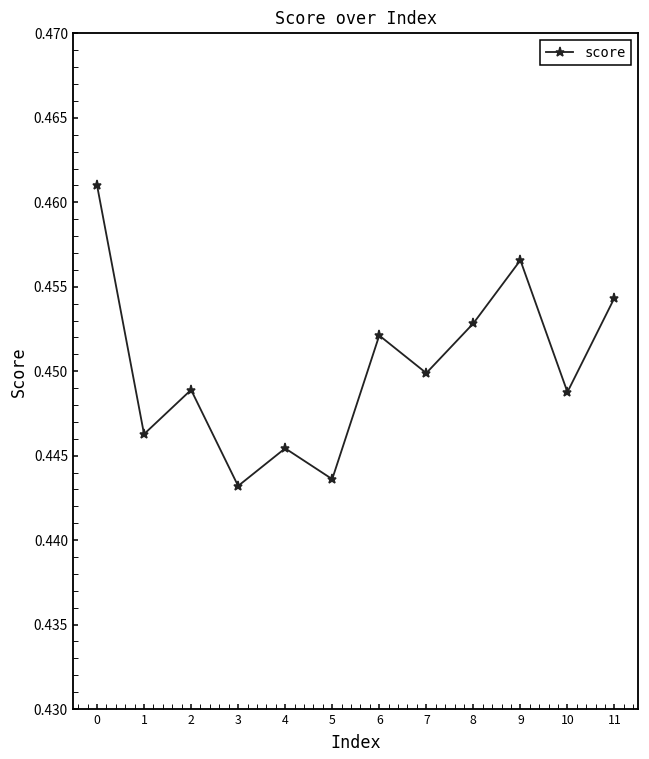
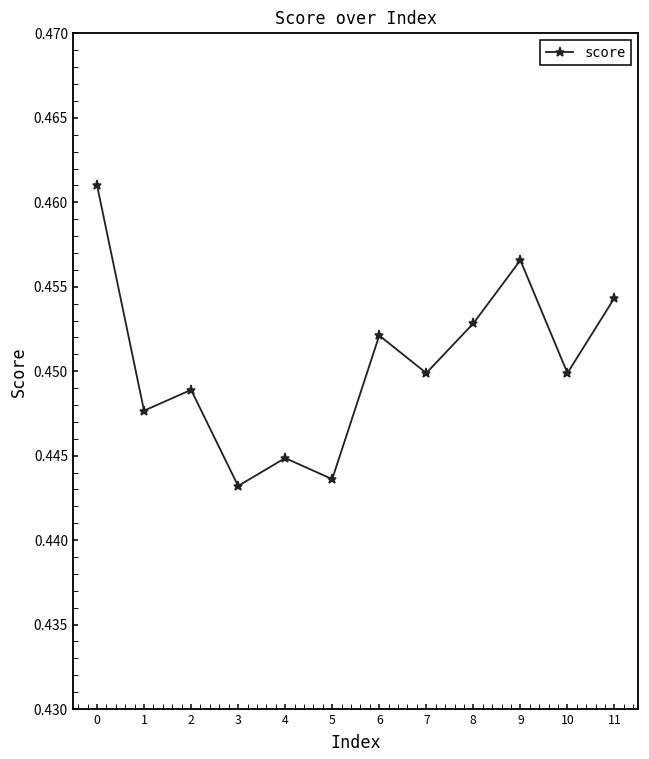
  {
    "0": 0.4610,
-   "1": 0.4463,
+   "1": 0.4477,
    "2": 0.4489,
    "3": 0.4432,
-   "4": 0.4454,
+   "4": 0.4449,
    "5": 0.4436,
    "6": 0.4521,
    "7": 0.4499,
    "8": 0.4528,
    "9": 0.4566,
-   "10": 0.4488,
+   "10": 0.4499,
    "11": 0.4543
  }
